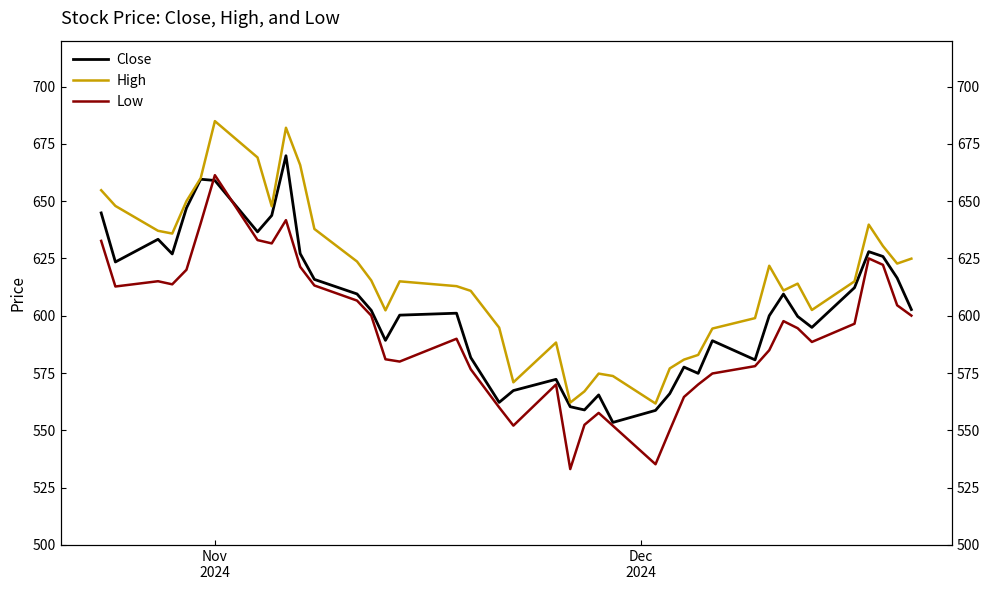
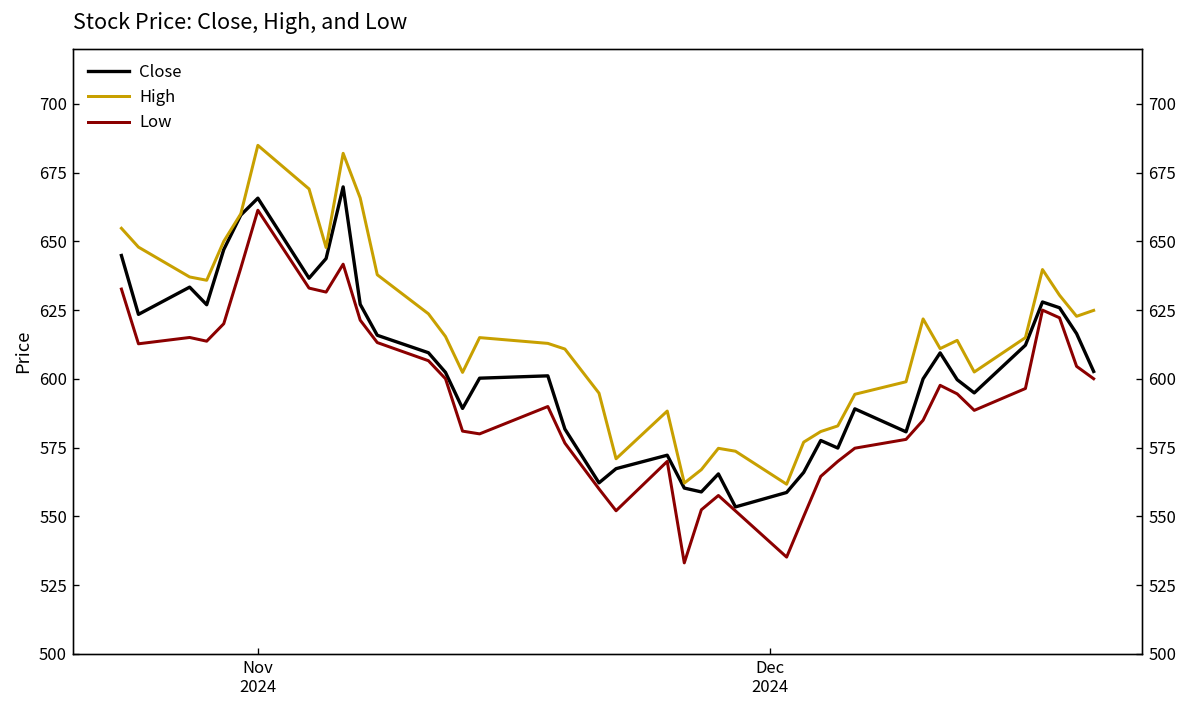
  {
    "Close": {
-     "Nov 2024": 659
+     "Nov 2024": 666
    },
    "High": {
      "Nov 2024": 685
    },
    "Low": {
      "Nov 2024": 661
    }
  }
